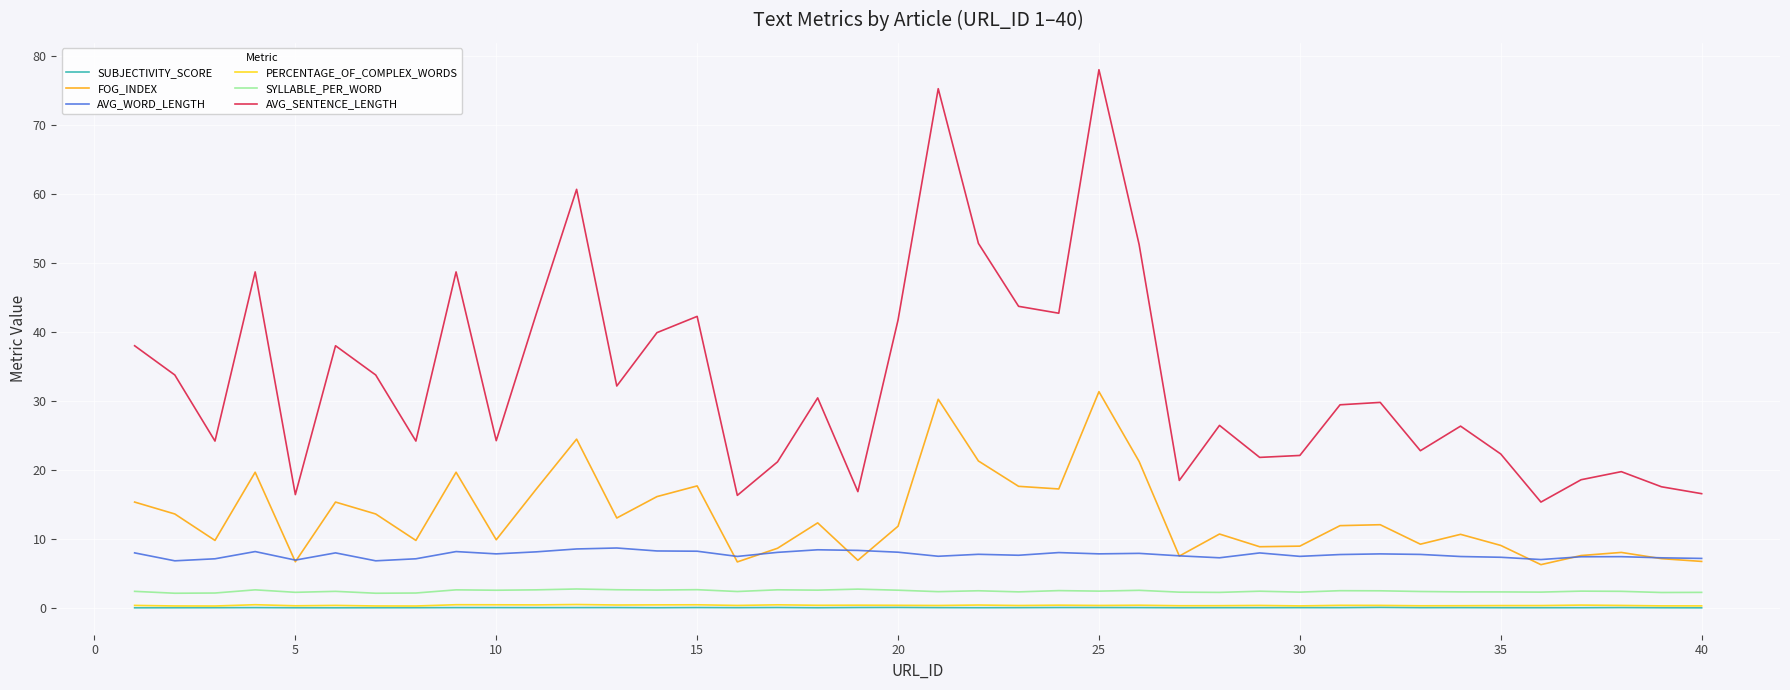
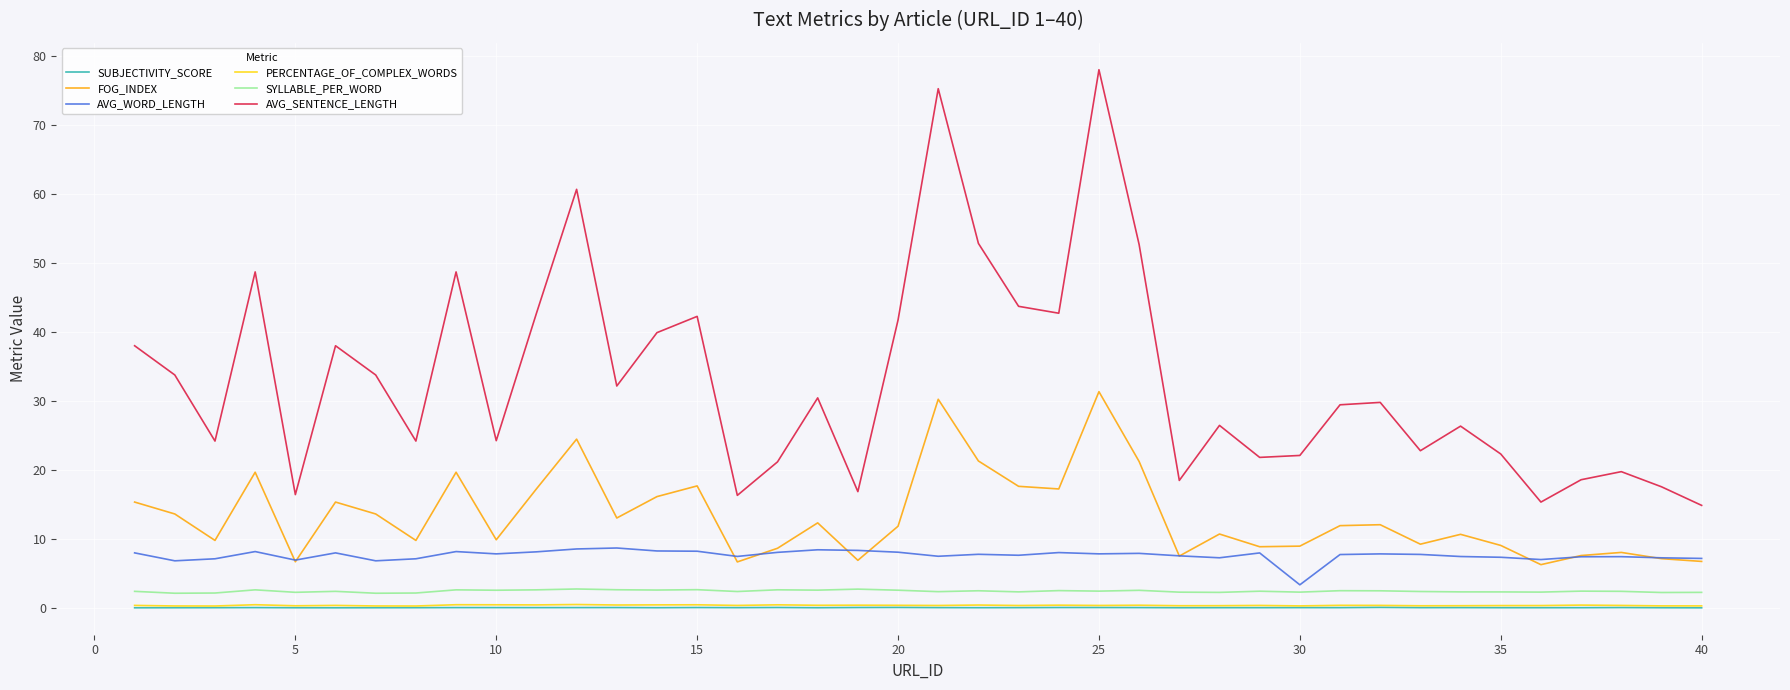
  {
    "SUBJECTIVITY_SCORE": {
      "10": 0,
      "15": 0
    },
    "AVG_WORD_LENGTH": {
      "10": 8,
      "15": 8,
      "20": 8,
      "25": 8,
-     "30": 7,
+     "30": 3,
      "35": 7,
      "40": 7
    },
    "SYLLABLE_PER_WORD": {
      "5": 2,
      "10": 3,
      "15": 3,
      "20": 3,
      "25": 2,
      "30": 2,
      "35": 2,
      "40": 2
    },
    "AVG_SENTENCE_LENGTH": {
      "5": 16,
      "10": 24,
      "15": 42,
      "20": 42,
      "25": 78,
      "30": 22,
      "35": 22,
-     "40": 17
+     "40": 15
    }
  }
